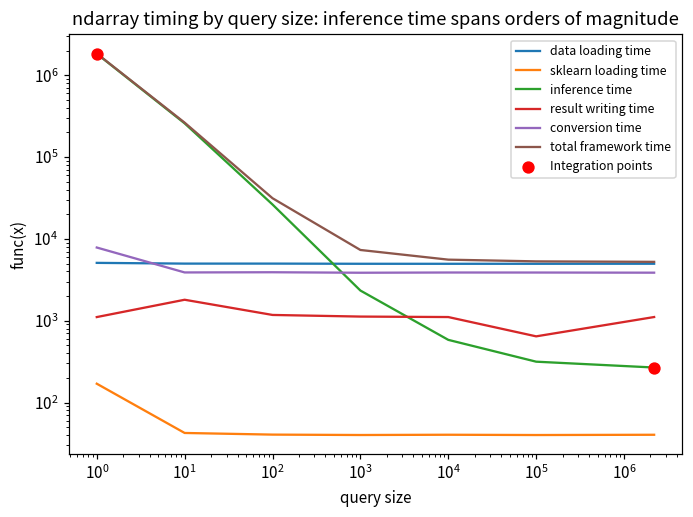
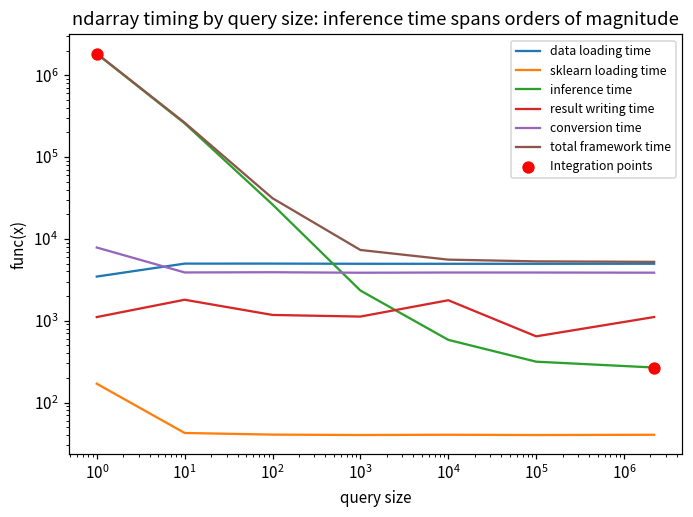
  {
    "data loading time": {
-     "10^0": 5000,
+     "10^0": 3000,
      "10^1": 5000,
      "10^2": 5000,
      "10^3": 5000,
      "10^4": 5000
    },
    "sklearn loading time": {
      "10^0": 170,
      "10^1": 40,
      "10^2": 40,
      "10^3": 40,
      "10^4": 40,
      "10^5": 40
    },
    "inference time": {
      "10^2": 26000,
      "10^3": 2300,
      "10^4": 600,
      "10^5": 320
    },
    "result writing time": {
      "10^0": 1100,
      "10^1": 1800,
      "10^2": 1200,
      "10^3": 1100,
-     "10^4": 1100,
+     "10^4": 1800,
      "10^5": 600
    },
    "conversion time": {
      "10^0": 8000,
      "10^1": 4000,
      "10^2": 4000,
      "10^3": 4000,
      "10^4": 4000,
      "10^5": 4000
    },
    "total framework time": {
      "10^2": 31000,
      "10^3": 7000,
      "10^4": 6000
    }
  }
